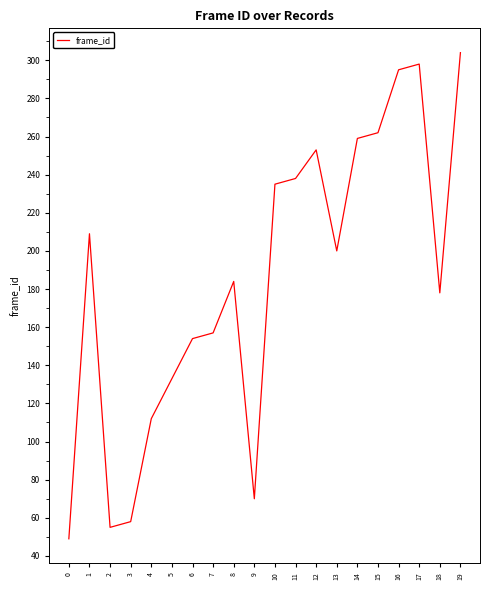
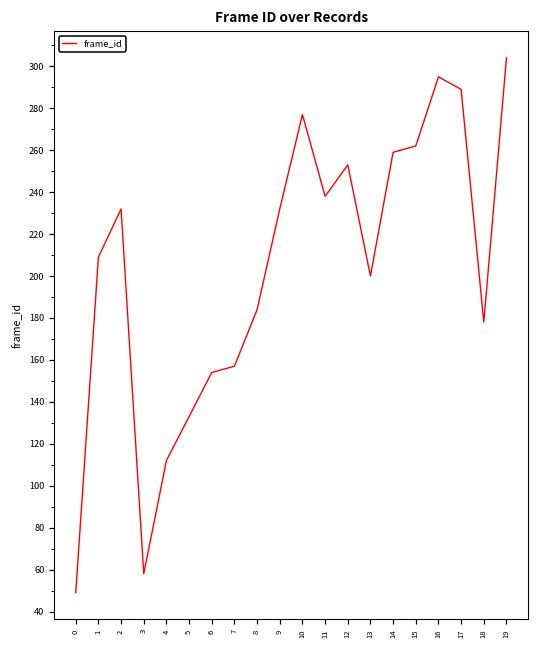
  {
    "0": 49,
    "1": 209,
-   "2": 55,
+   "2": 232,
    "3": 58,
    "4": 112,
    "5": 133,
    "6": 154,
    "7": 157,
    "8": 184,
-   "9": 70,
-   "10": 235,
+   "9": 232,
+   "10": 277,
    "11": 238,
    "12": 253,
    "13": 200,
    "14": 259,
    "15": 262,
    "16": 295,
-   "17": 298,
+   "17": 289,
    "18": 178,
    "19": 304
  }
